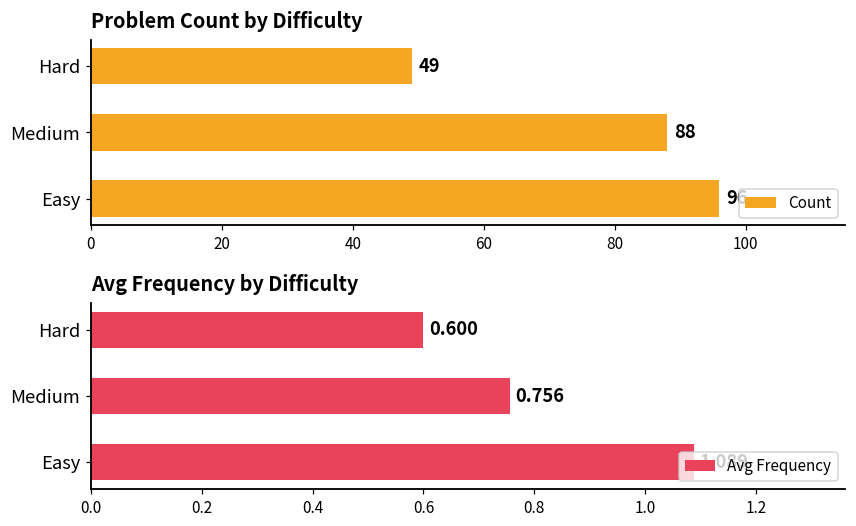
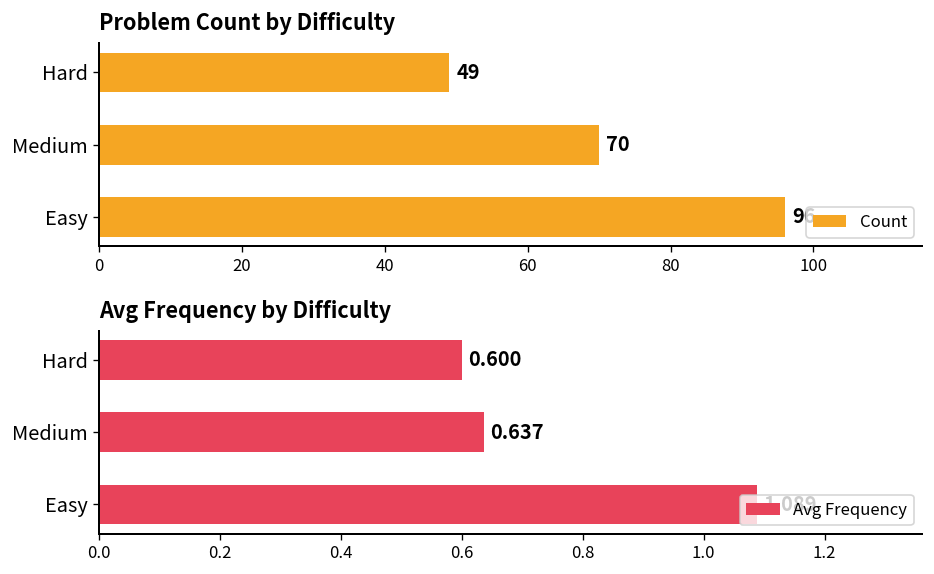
  {
    "Problem Count by Difficulty": {
      "Hard": 49,
-     "Medium": 88
+     "Medium": 70
    },
    "Avg Frequency by Difficulty": {
      "Hard": 0.600,
-     "Medium": 0.756
+     "Medium": 0.637
    }
  }
